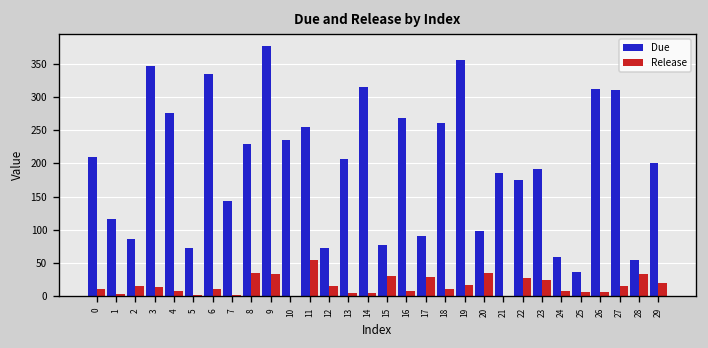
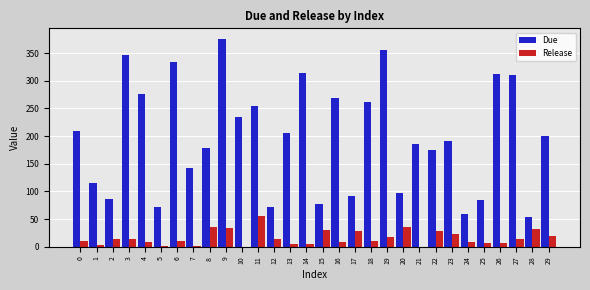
  {
    "Due": {
      "0": 210,
      "1": 120,
      "2": 90,
      "3": 350,
      "4": 280,
      "5": 70,
      "6": 330,
      "7": 140,
-     "8": 230,
+     "8": 180,
      "9": 380,
      "10": 240,
      "11": 260,
      "12": 70,
      "13": 210,
      "14": 320,
      "15": 80,
      "16": 270,
      "17": 90,
      "18": 260,
      "19": 360,
      "20": 100,
      "21": 190,
      "22": 180,
      "23": 190,
      "24": 60,
-     "25": 40,
+     "25": 80,
      "26": 310,
      "27": 310,
      "28": 50,
      "29": 200
    },
    "Release": {
      "0": 10,
      "2": 20,
      "3": 10,
      "4": 10,
      "6": 10,
      "8": 40,
      "9": 30,
      "10": 0,
      "11": 60,
      "12": 20,
      "13": 10,
      "14": 10,
      "15": 30,
      "16": 10,
      "17": 30,
      "18": 10,
      "19": 20,
      "20": 40,
      "21": 0,
      "22": 30,
      "23": 20,
      "24": 10,
      "25": 10,
      "26": 10,
      "27": 20,
      "28": 30,
      "29": 20
    }
  }
